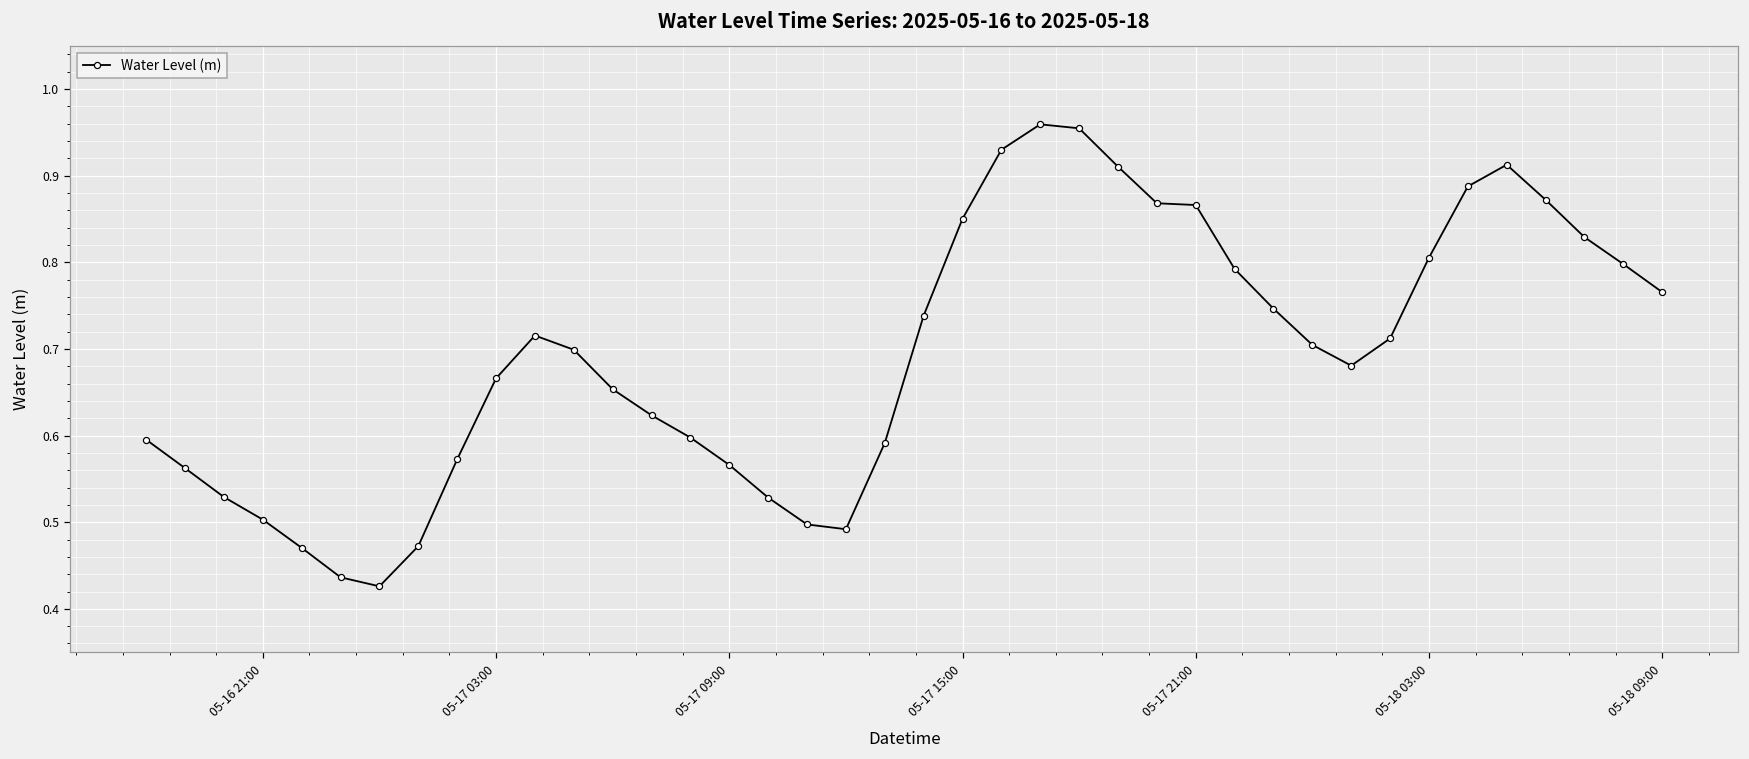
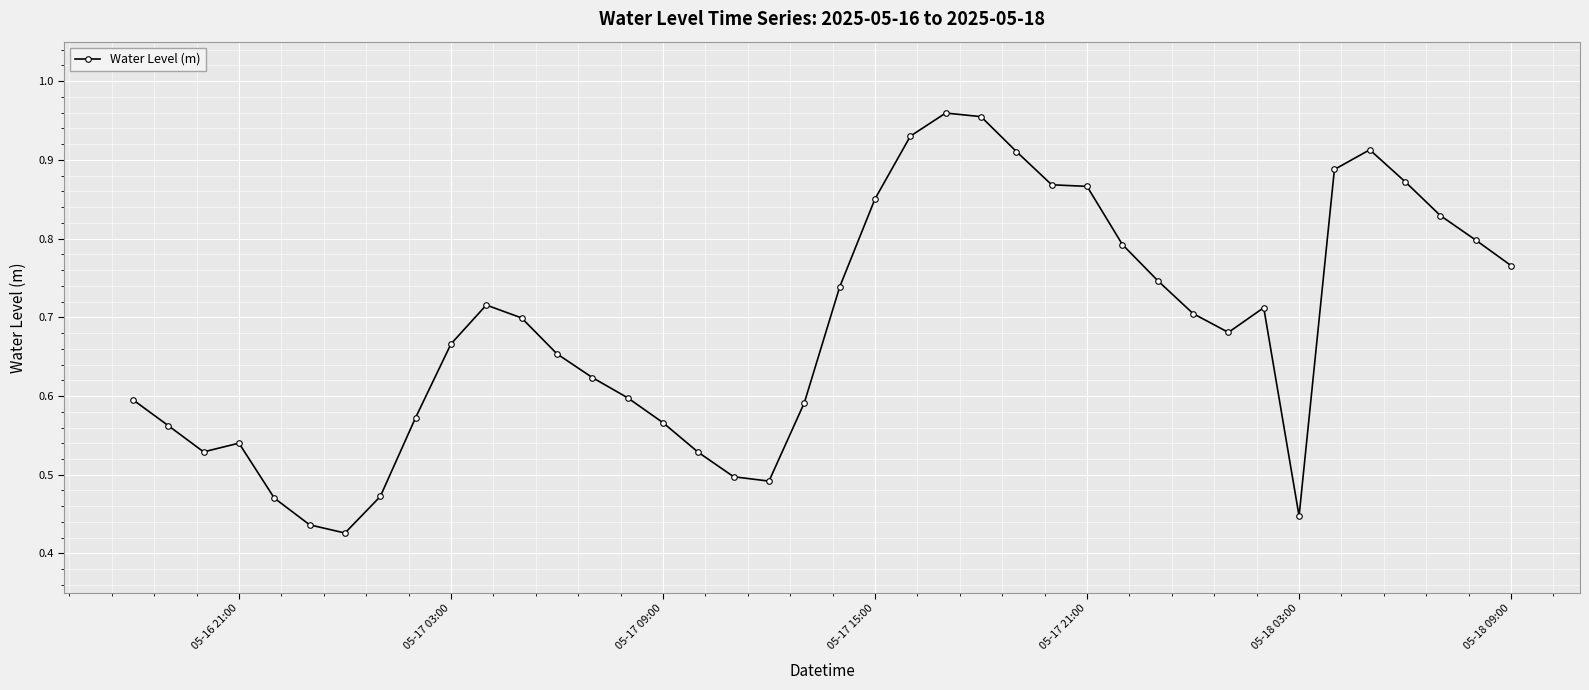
  {
-   "05-16 21:00": 0.50,
+   "05-16 21:00": 0.54,
    "05-17 03:00": 0.67,
    "05-17 09:00": 0.57,
    "05-17 15:00": 0.85,
    "05-17 21:00": 0.87,
-   "05-18 03:00": 0.81,
+   "05-18 03:00": 0.45,
    "05-18 09:00": 0.77
  }
